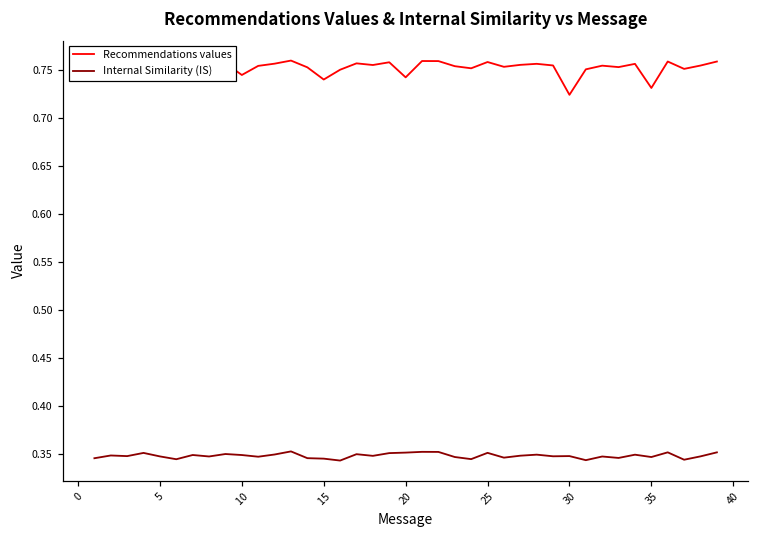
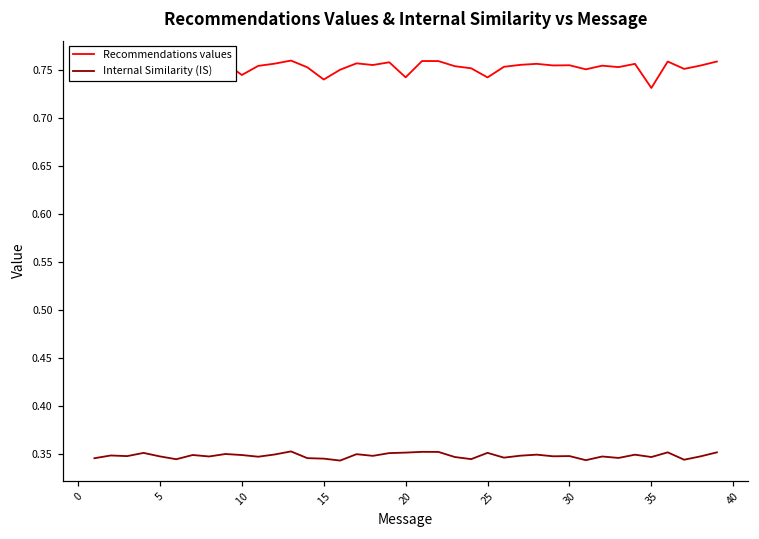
  {
    "Recommendations values": {
      "10": 0.74,
      "15": 0.74,
      "20": 0.74,
-     "25": 0.76,
-     "30": 0.72,
+     "25": 0.74,
+     "30": 0.76,
      "35": 0.73
    },
    "Internal Similarity (IS)": {
      "5": 0.35,
      "10": 0.35,
      "15": 0.35,
      "20": 0.35,
      "25": 0.35,
      "30": 0.35,
      "35": 0.35
    }
  }
